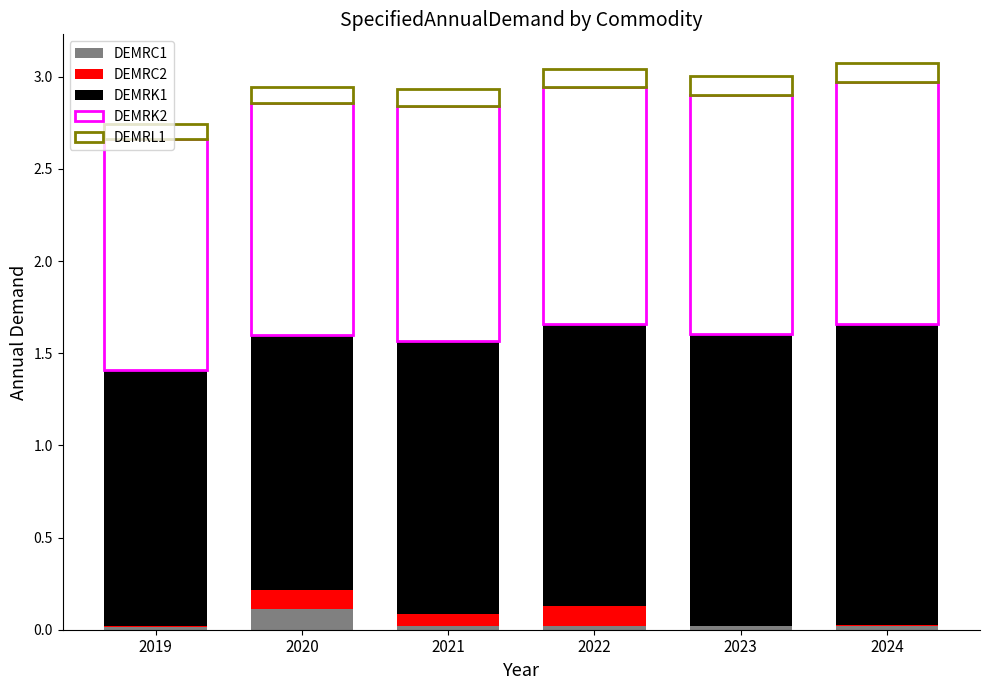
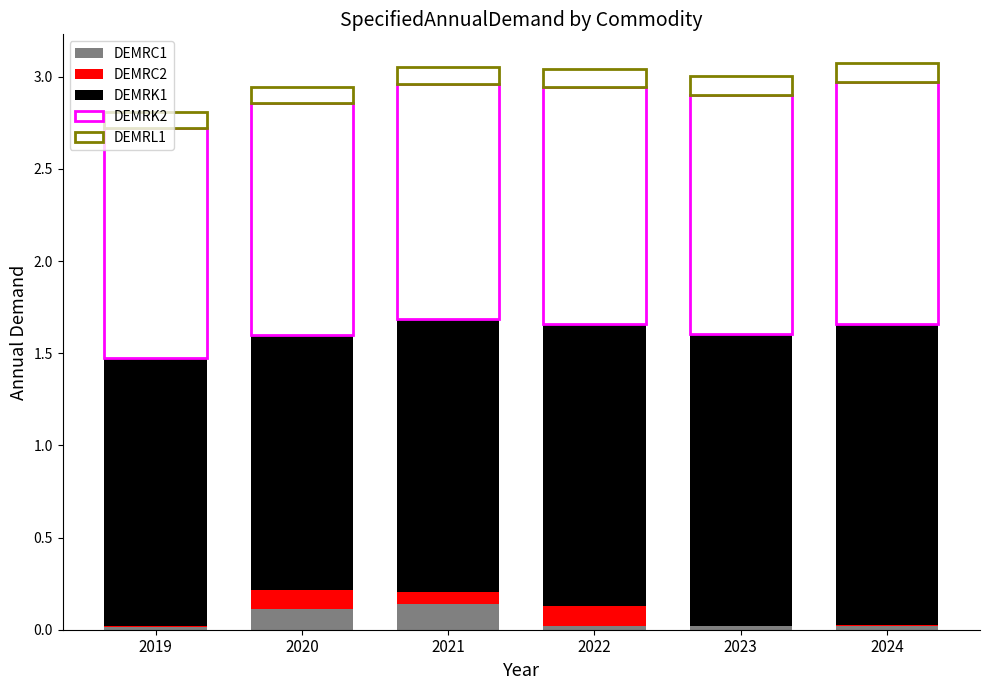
  {
    "DEMRC1": {
      "2019": 0.02,
      "2020": 0.11,
-     "2021": 0.02,
+     "2021": 0.14,
      "2022": 0.02,
      "2023": 0.02,
      "2024": 0.02
    },
    "DEMRC2": {
      "2020": 0.11,
      "2021": 0.07,
      "2022": 0.11
    },
    "DEMRK1": {
-     "2019": 1.39,
+     "2019": 1.45,
      "2020": 1.38,
      "2021": 1.48,
      "2022": 1.53,
      "2023": 1.58,
      "2024": 1.63
    }
  }
